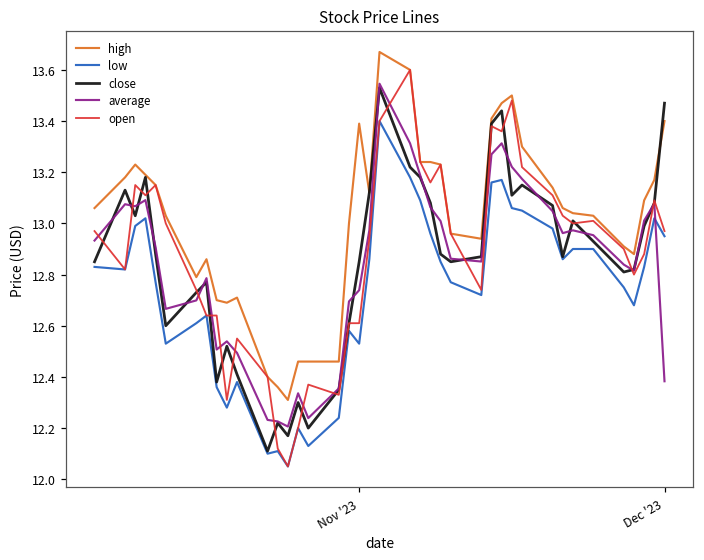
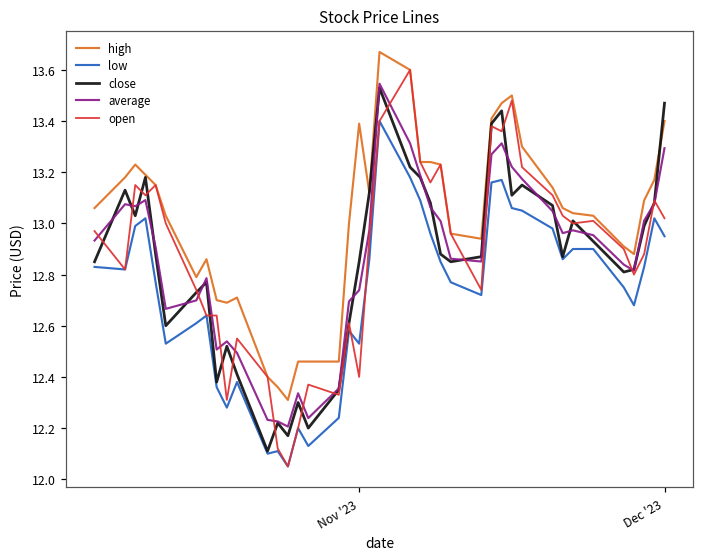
  {
    "high": {
      "Nov '23": 13.39,
      "Dec '23": 13.40
    },
    "low": {
      "Nov '23": 12.53,
      "Dec '23": 12.95
    },
    "close": {
      "Nov '23": 12.85,
      "Dec '23": 13.47
    },
    "average": {
      "Nov '23": 12.74,
-     "Dec '23": 12.38
+     "Dec '23": 13.29
    },
    "open": {
-     "Nov '23": 12.61,
-     "Dec '23": 12.97
+     "Nov '23": 12.40,
+     "Dec '23": 13.02
    }
  }
